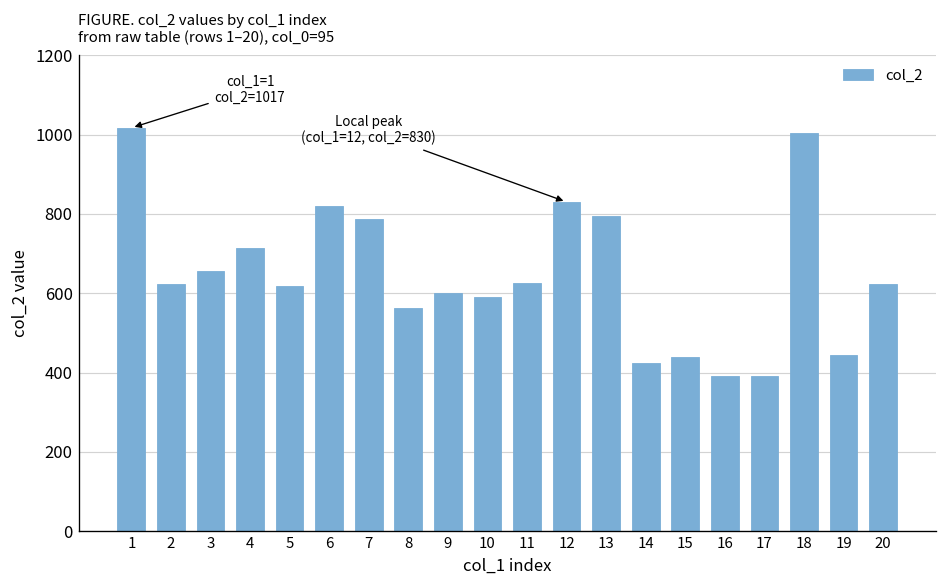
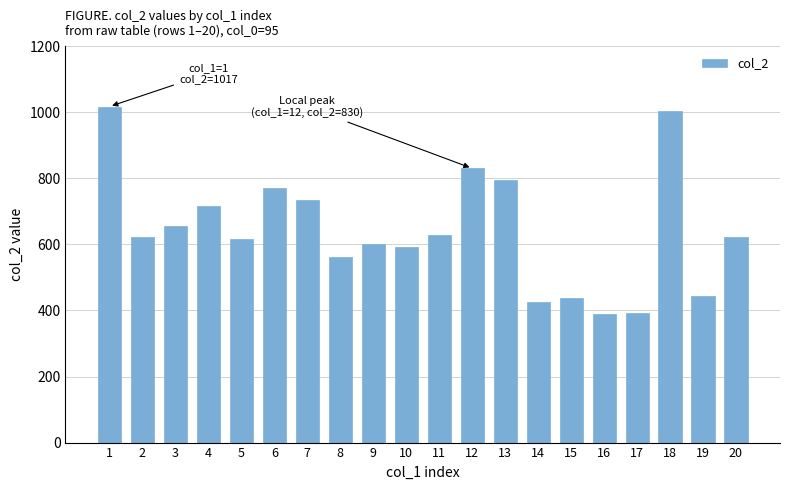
  {
    "2": 620,
    "3": 660,
    "4": 720,
    "5": 620,
-   "6": 820,
-   "7": 790,
+   "6": 770,
+   "7": 740,
    "8": 560,
    "9": 600,
    "10": 590,
    "11": 630,
    "13": 790,
    "14": 420,
    "15": 440,
    "16": 390,
    "17": 390,
    "18": 1010,
    "19": 440,
    "20": 620
  }
